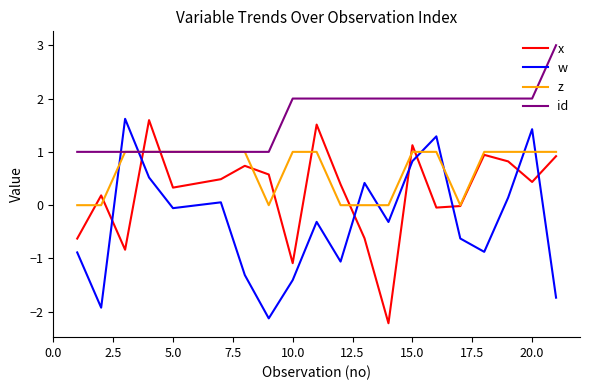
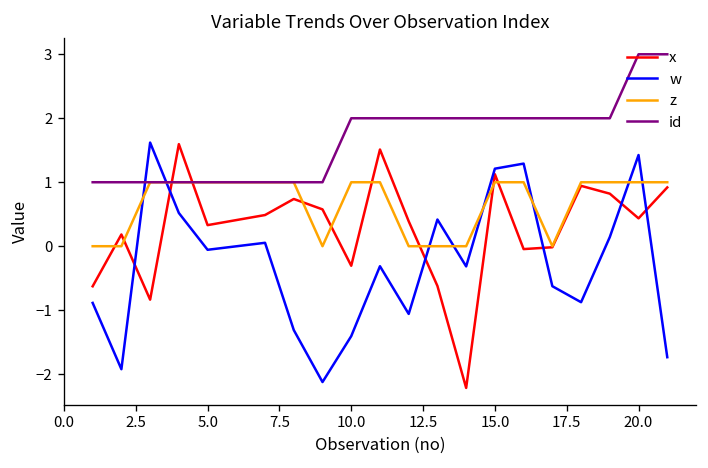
  {
    "x": {
      "5.0": 0.3,
-     "10.0": -1.1,
+     "10.0": -0.3,
      "15.0": 1.1,
      "20.0": 0.4
    },
    "w": {
      "5.0": -0.1,
      "10.0": -1.4,
-     "15.0": 0.8,
+     "15.0": 1.2,
      "20.0": 1.4
    },
    "z": {
      "10.0": 1.0,
      "15.0": 1.0,
      "20.0": 1.0
    },
    "id": {
      "10.0": 2,
      "15.0": 2,
-     "20.0": 2
+     "20.0": 3
    }
  }
